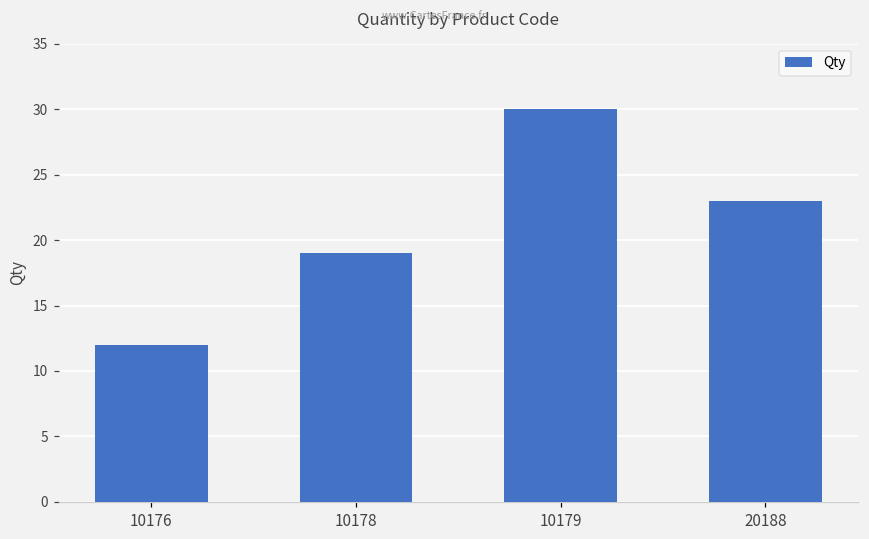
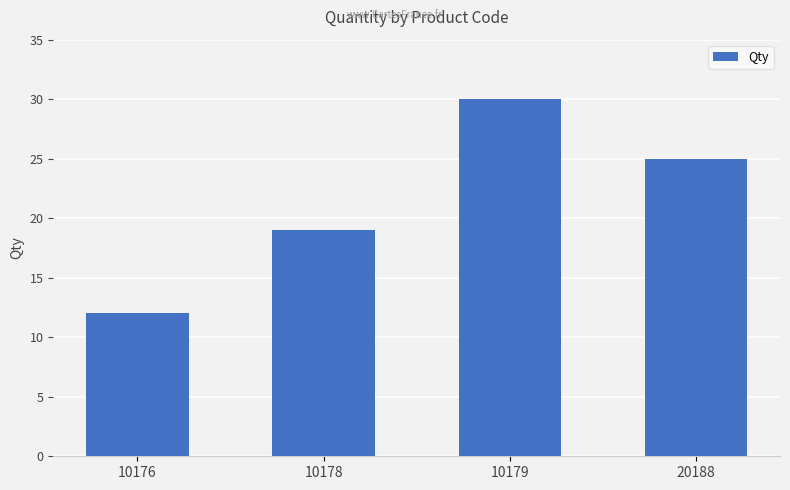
  {
    "10176": 12,
    "10178": 19,
    "10179": 30,
-   "20188": 23
+   "20188": 25
  }
